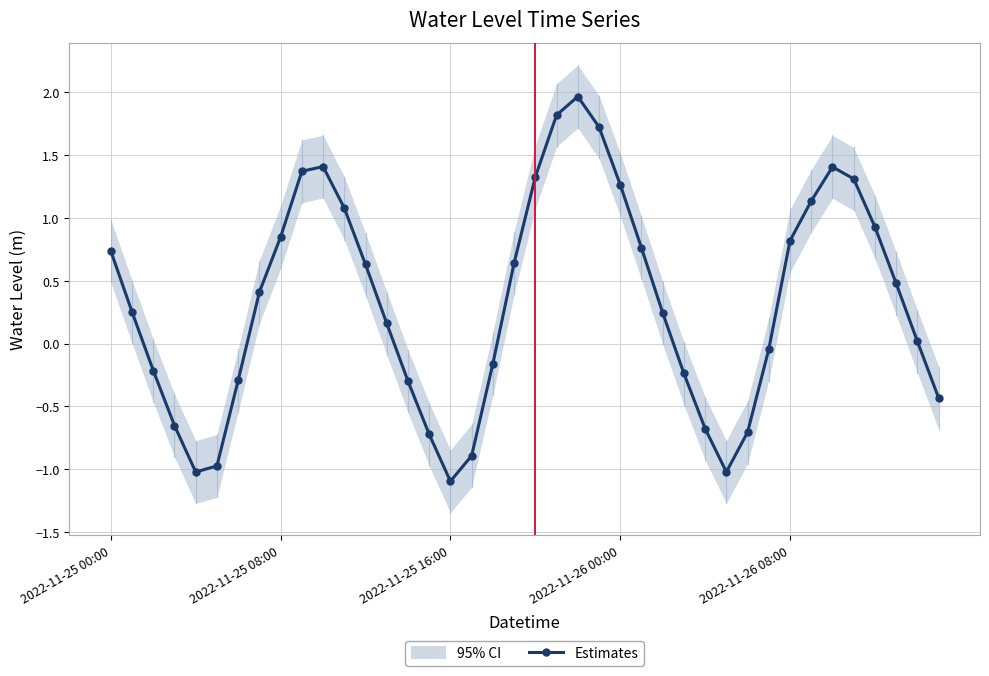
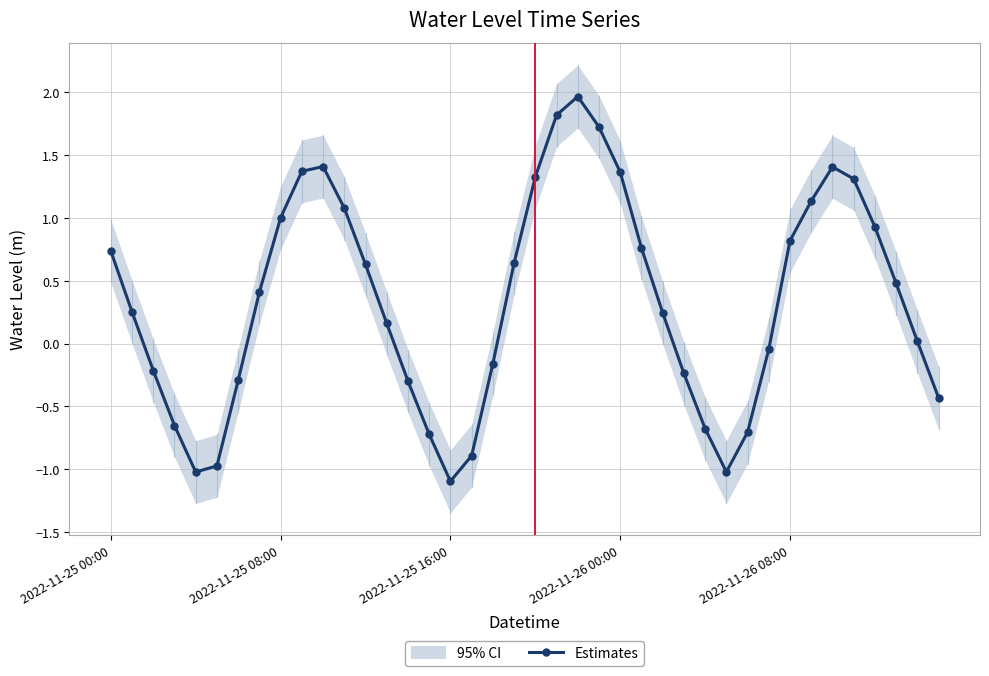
  {
    "Estimates": {
      "2022-11-25 00:00": 0.74,
-     "2022-11-25 08:00": 0.85,
+     "2022-11-25 08:00": 1.00,
      "2022-11-25 16:00": -1.10,
-     "2022-11-26 00:00": 1.26,
+     "2022-11-26 00:00": 1.36,
      "2022-11-26 08:00": 0.82
    }
  }
